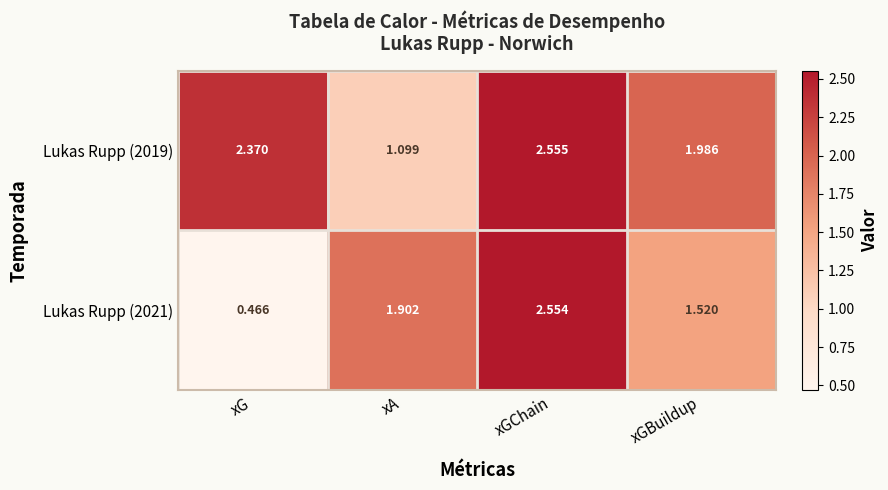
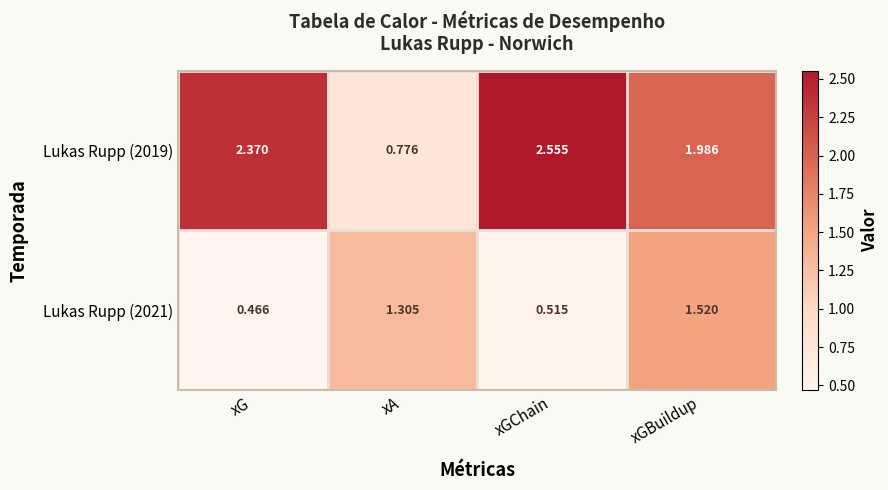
  {
    "Lukas Rupp (2019)": {
      "xG": 2.370,
-     "xA": 1.099,
+     "xA": 0.776,
      "xGChain": 2.555,
      "xGBuildup": 1.986
    },
    "Lukas Rupp (2021)": {
      "xG": 0.466,
-     "xA": 1.902,
-     "xGChain": 2.554,
+     "xA": 1.305,
+     "xGChain": 0.515,
      "xGBuildup": 1.520
    }
  }
